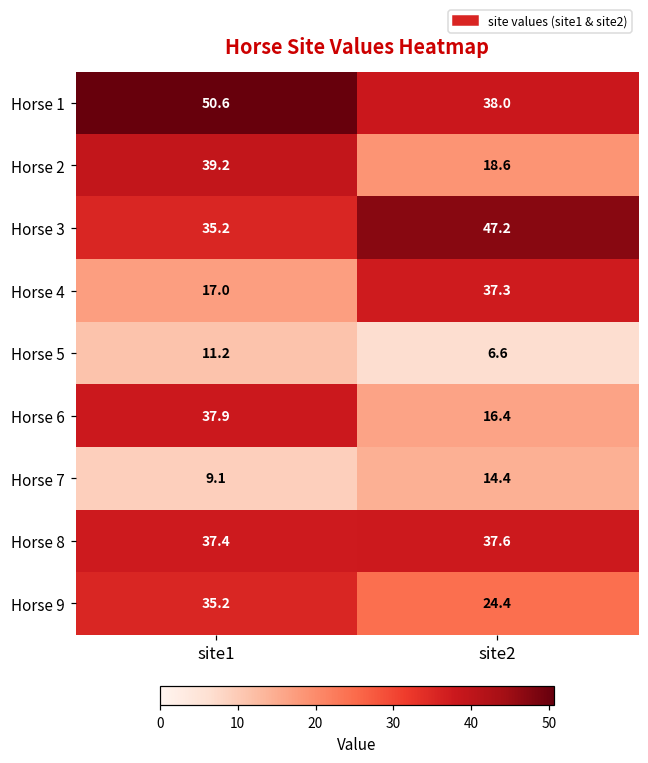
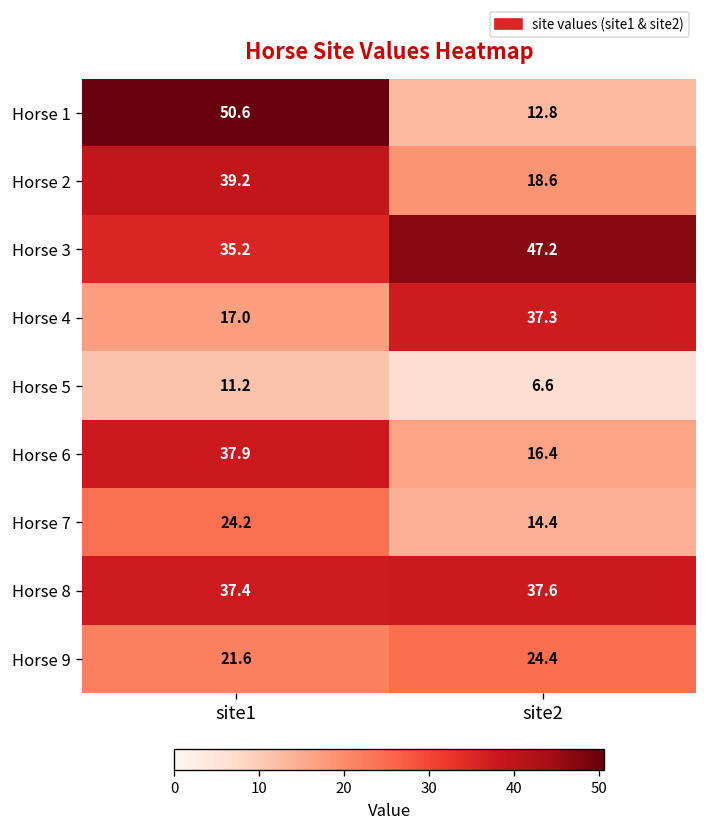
  {
    "Horse 1": {
      "site1": 50.6,
-     "site2": 38.0
+     "site2": 12.8
    },
    "Horse 2": {
      "site1": 39.2,
      "site2": 18.6
    },
    "Horse 3": {
      "site1": 35.2,
      "site2": 47.2
    },
    "Horse 4": {
      "site1": 17.0,
      "site2": 37.3
    },
    "Horse 5": {
      "site1": 11.2,
      "site2": 6.6
    },
    "Horse 6": {
      "site1": 37.9,
      "site2": 16.4
    },
    "Horse 7": {
-     "site1": 9.1,
+     "site1": 24.2,
      "site2": 14.4
    },
    "Horse 8": {
      "site1": 37.4,
      "site2": 37.6
    },
    "Horse 9": {
-     "site1": 35.2,
+     "site1": 21.6,
      "site2": 24.4
    }
  }
